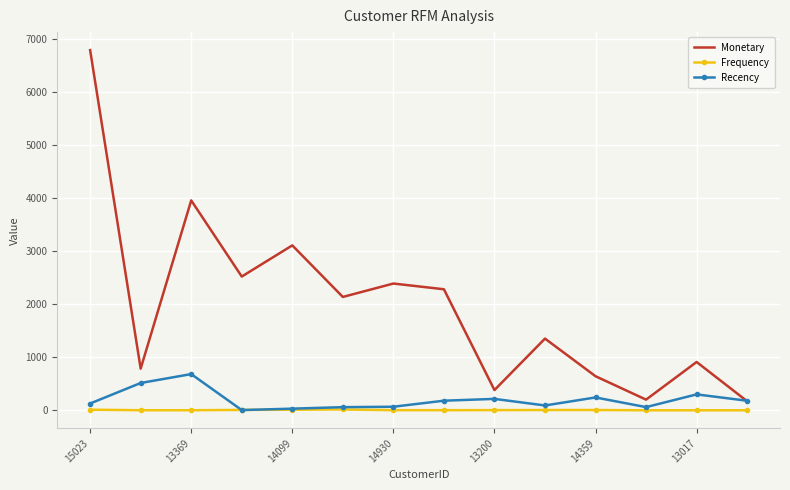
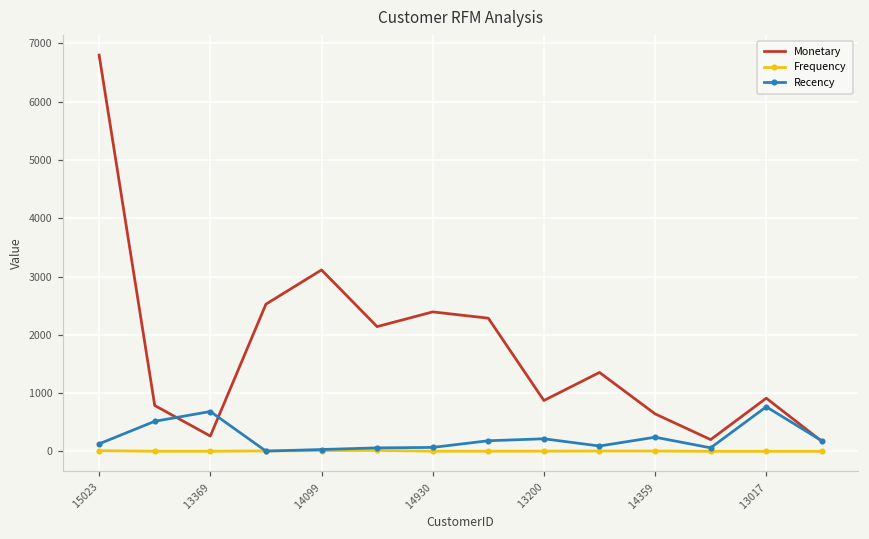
  {
    "Monetary": {
      "15023": 6800,
-     "13369": 4000,
+     "13369": 300,
      "14099": 3100,
      "14930": 2400,
-     "13200": 400,
+     "13200": 900,
      "14359": 600,
      "13017": 900
    },
    "Frequency": {
      "15023": 0,
      "13369": 0,
      "14930": 0,
      "13200": 0,
      "14359": 0,
      "13017": 0
    },
    "Recency": {
      "15023": 100,
      "13369": 700,
      "14930": 100,
      "13200": 200,
      "14359": 200,
-     "13017": 300
+     "13017": 800
    }
  }
